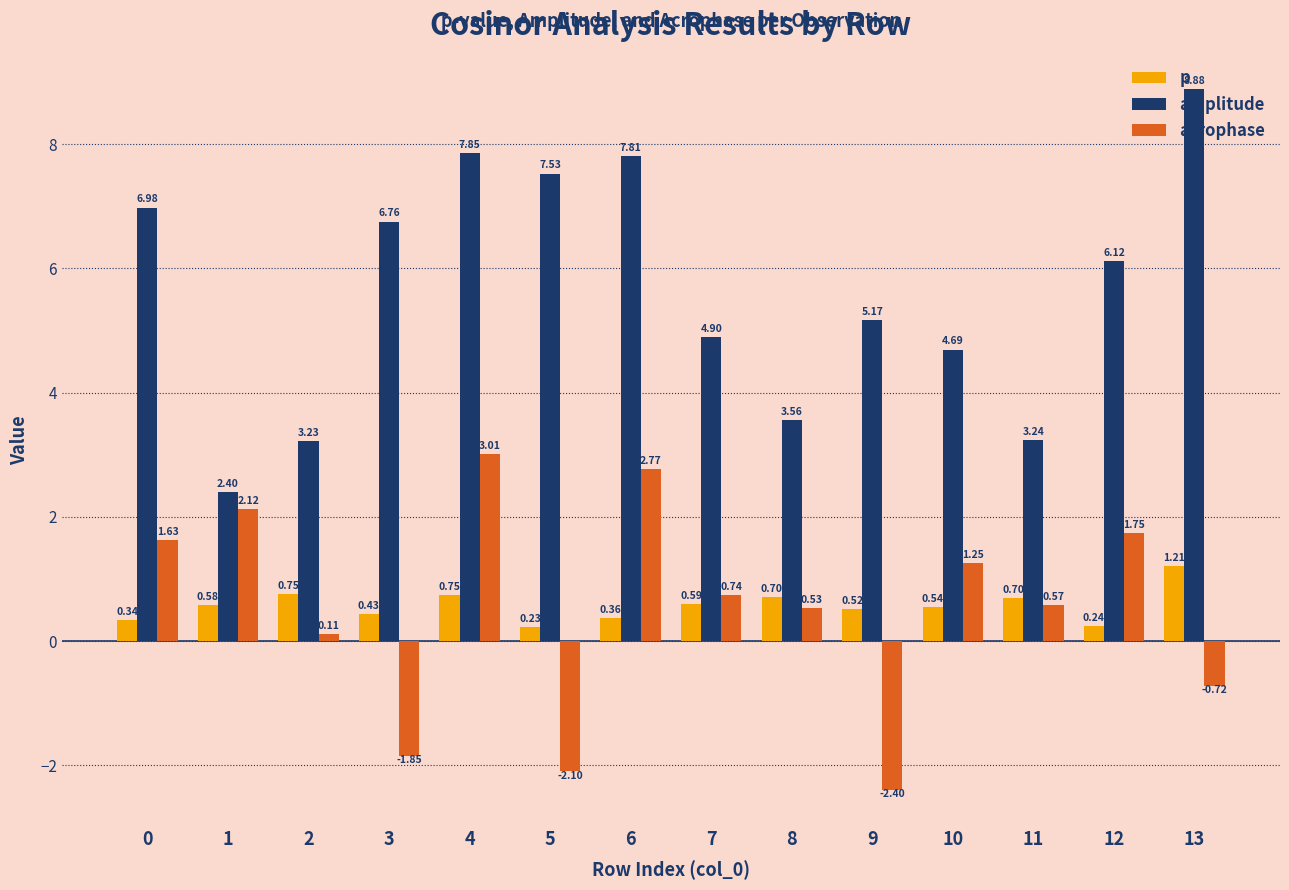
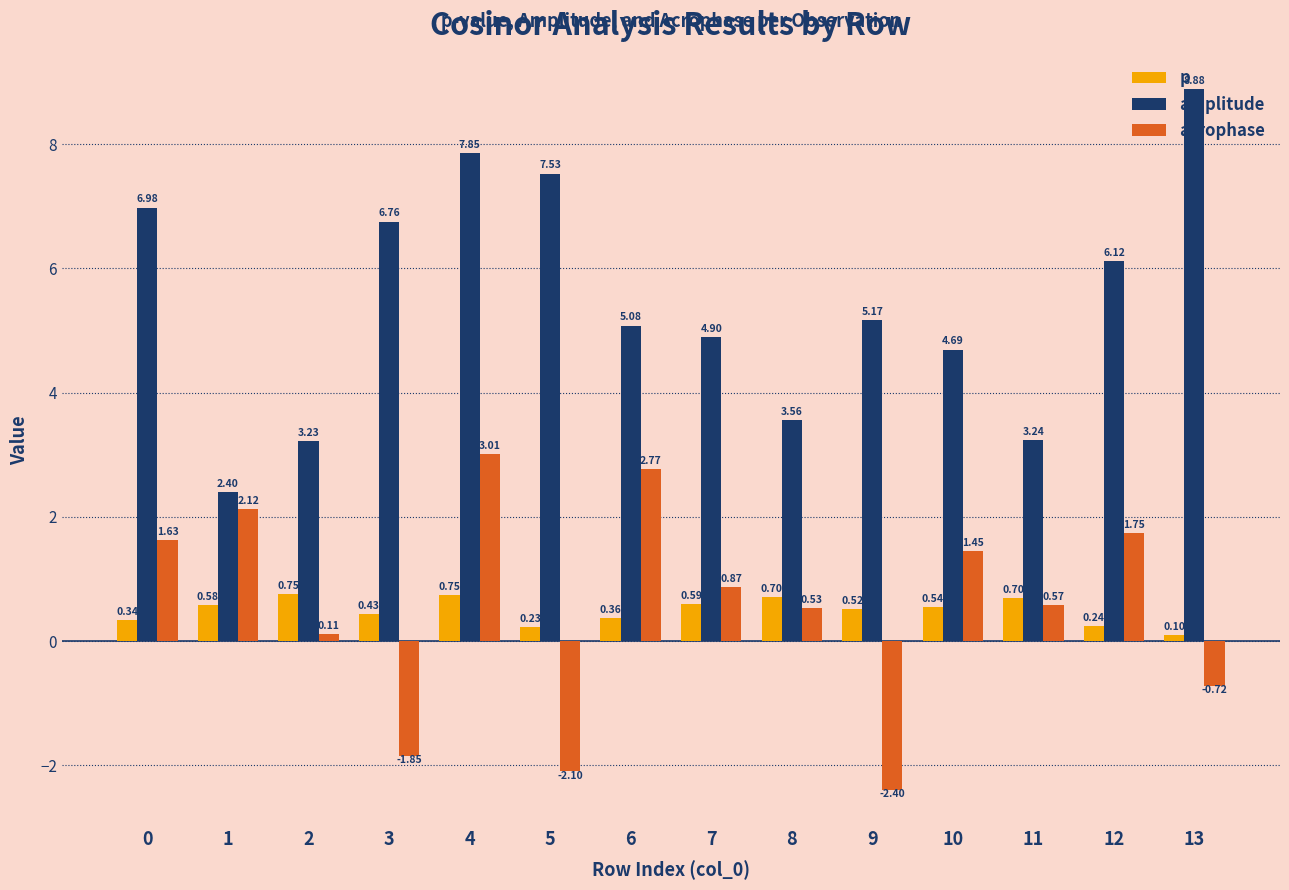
  {
    "p": {
      "0": 0.34,
      "1": 0.58,
      "2": 0.75,
      "3": 0.43,
      "4": 0.75,
      "5": 0.23,
      "6": 0.36,
      "7": 0.59,
      "8": 0.70,
      "9": 0.52,
      "10": 0.54,
      "11": 0.70,
      "12": 0.24,
-     "13": 1.21
+     "13": 0.10
    },
    "amplitude": {
      "0": 6.98,
      "1": 2.40,
      "2": 3.23,
      "3": 6.76,
      "4": 7.85,
      "5": 7.53,
-     "6": 7.81,
+     "6": 5.08,
      "7": 4.90,
      "8": 3.56,
      "9": 5.17,
      "10": 4.69,
      "11": 3.24,
      "12": 6.12,
      "13": 8.88
    },
    "acrophase": {
      "0": 1.63,
      "1": 2.12,
      "2": 0.11,
      "3": -1.85,
      "4": 3.01,
      "5": -2.10,
      "6": 2.77,
-     "7": 0.74,
+     "7": 0.87,
      "8": 0.53,
      "9": -2.40,
-     "10": 1.25,
+     "10": 1.45,
      "11": 0.57,
      "12": 1.75,
      "13": -0.72
    }
  }
